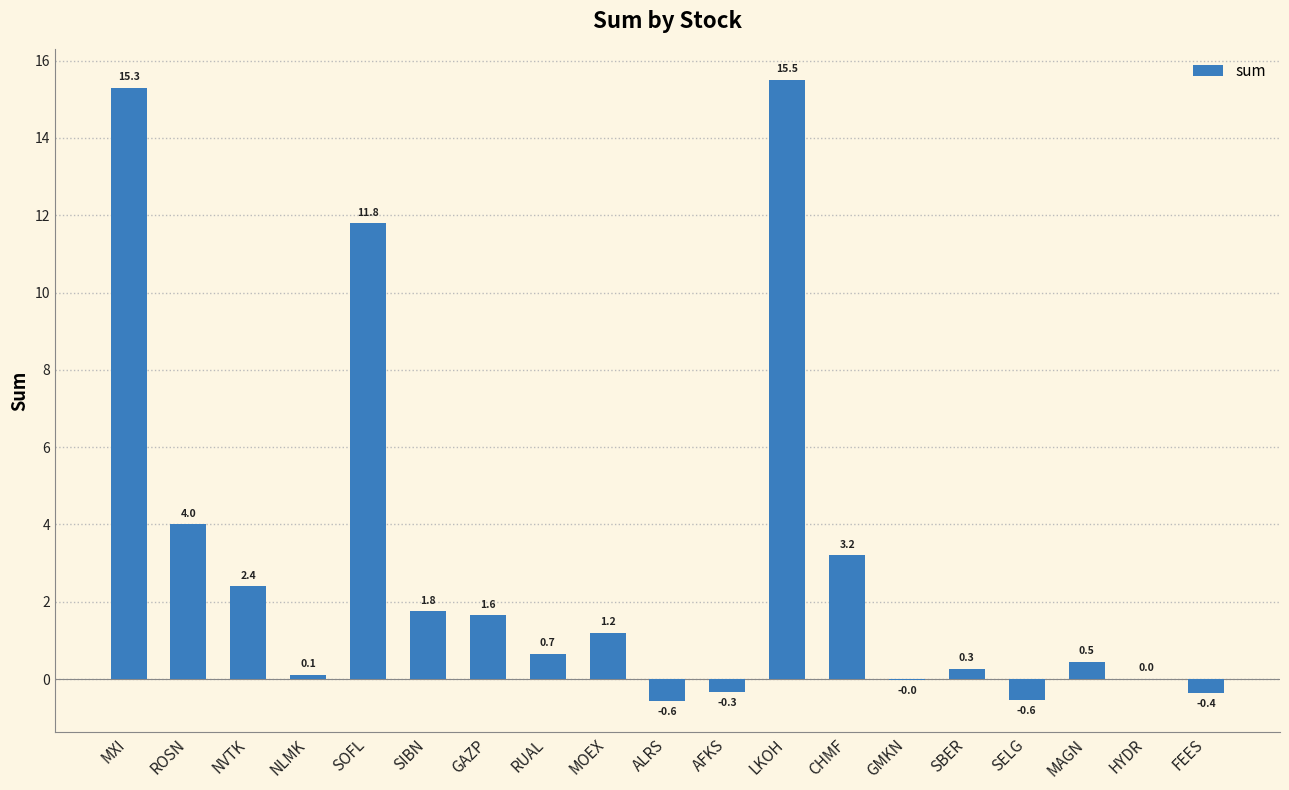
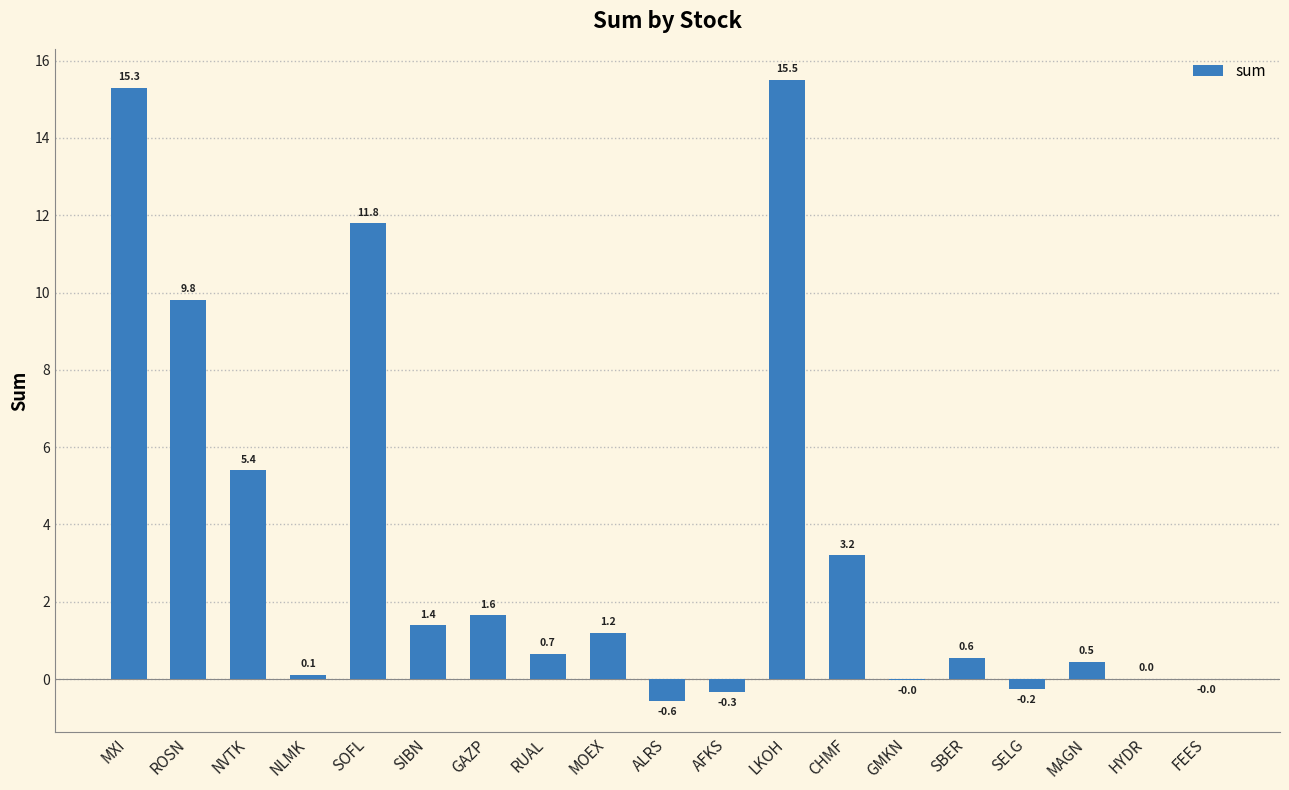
  {
    "MXI": 15.3,
-   "ROSN": 4.0,
-   "NVTK": 2.4,
+   "ROSN": 9.8,
+   "NVTK": 5.4,
    "NLMK": 0.1,
    "SOFL": 11.8,
-   "SIBN": 1.8,
+   "SIBN": 1.4,
    "GAZP": 1.6,
    "RUAL": 0.7,
    "MOEX": 1.2,
    "ALRS": -0.6,
    "AFKS": -0.3,
    "LKOH": 15.5,
    "CHMF": 3.2,
    "GMKN": -0.0,
-   "SBER": 0.3,
-   "SELG": -0.6,
+   "SBER": 0.6,
+   "SELG": -0.2,
    "MAGN": 0.5,
    "HYDR": 0.0,
-   "FEES": -0.4
+   "FEES": -0.0
  }
